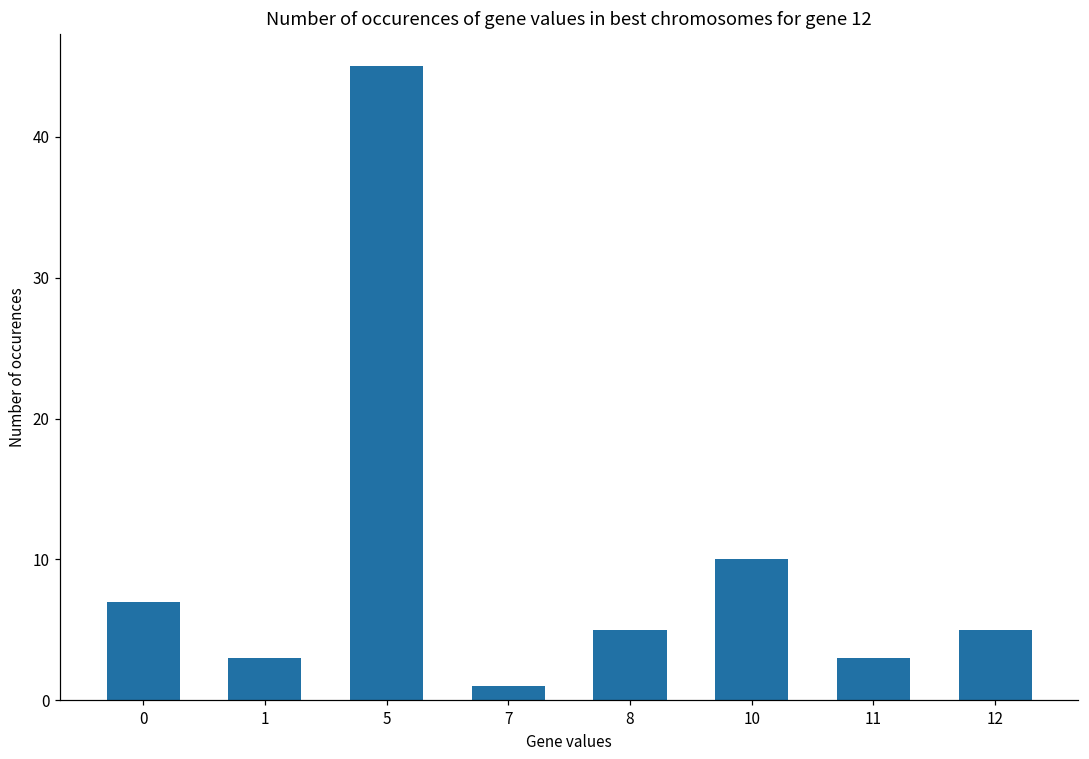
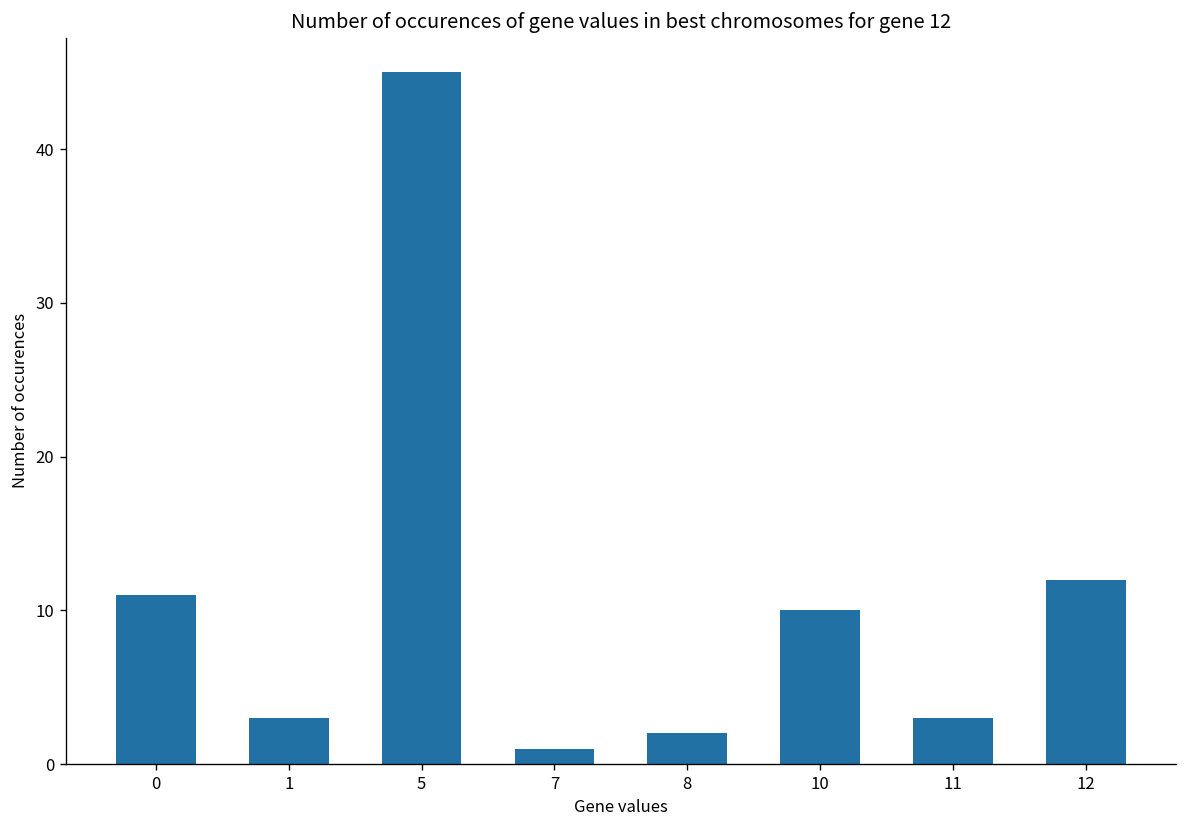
  {
-   "0": 7,
+   "0": 11,
    "1": 3,
    "5": 45,
    "7": 1,
-   "8": 5,
+   "8": 2,
    "10": 10,
    "11": 3,
-   "12": 5
+   "12": 12
  }
